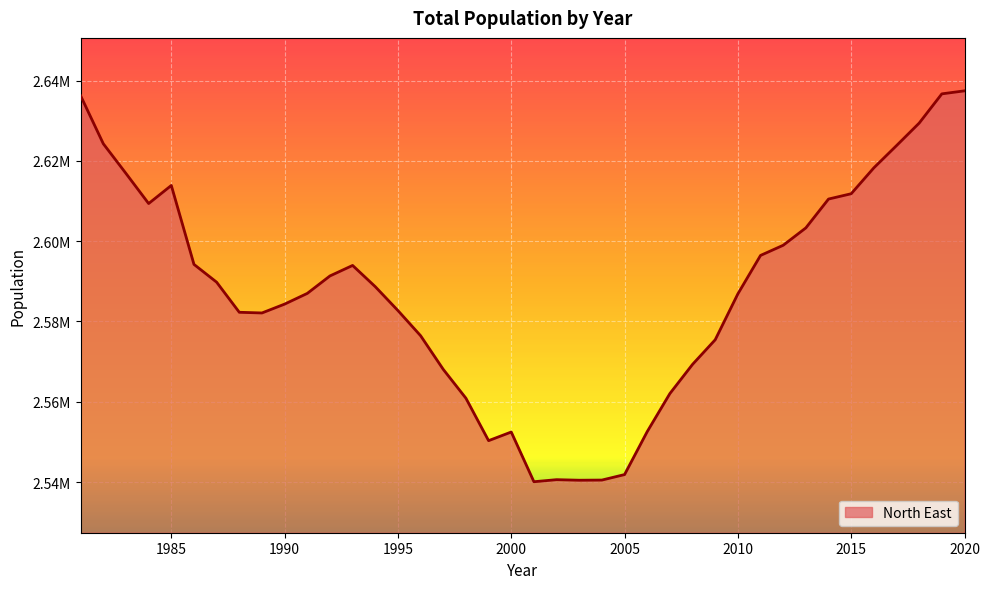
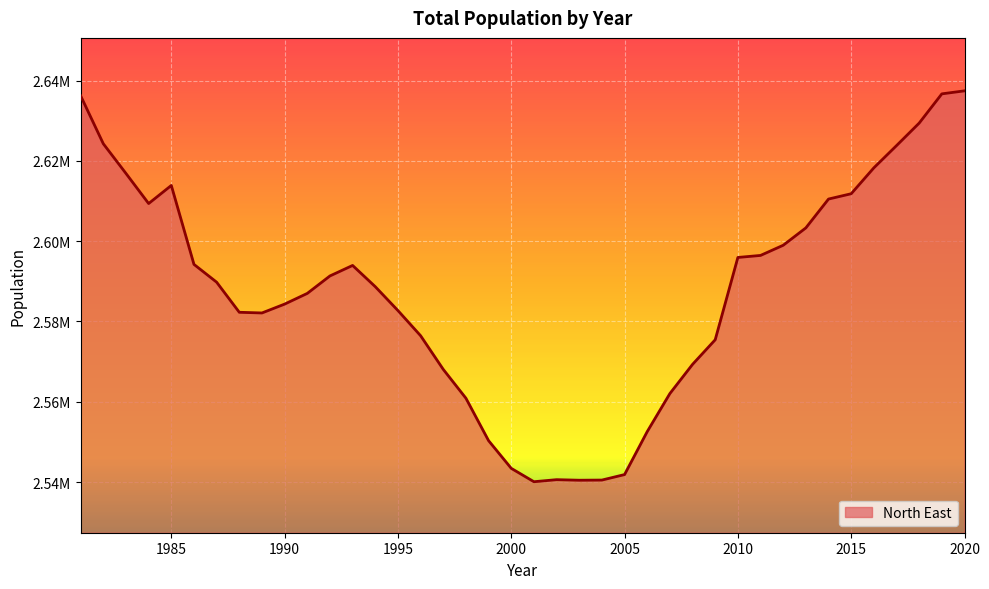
  {
    "1985": 2614000,
    "1990": 2584000,
    "1995": 2583000,
-   "2000": 2552000,
+   "2000": 2543000,
    "2005": 2542000,
-   "2010": 2587000,
+   "2010": 2596000,
    "2015": 2612000,
    "2020": 2637000
  }
